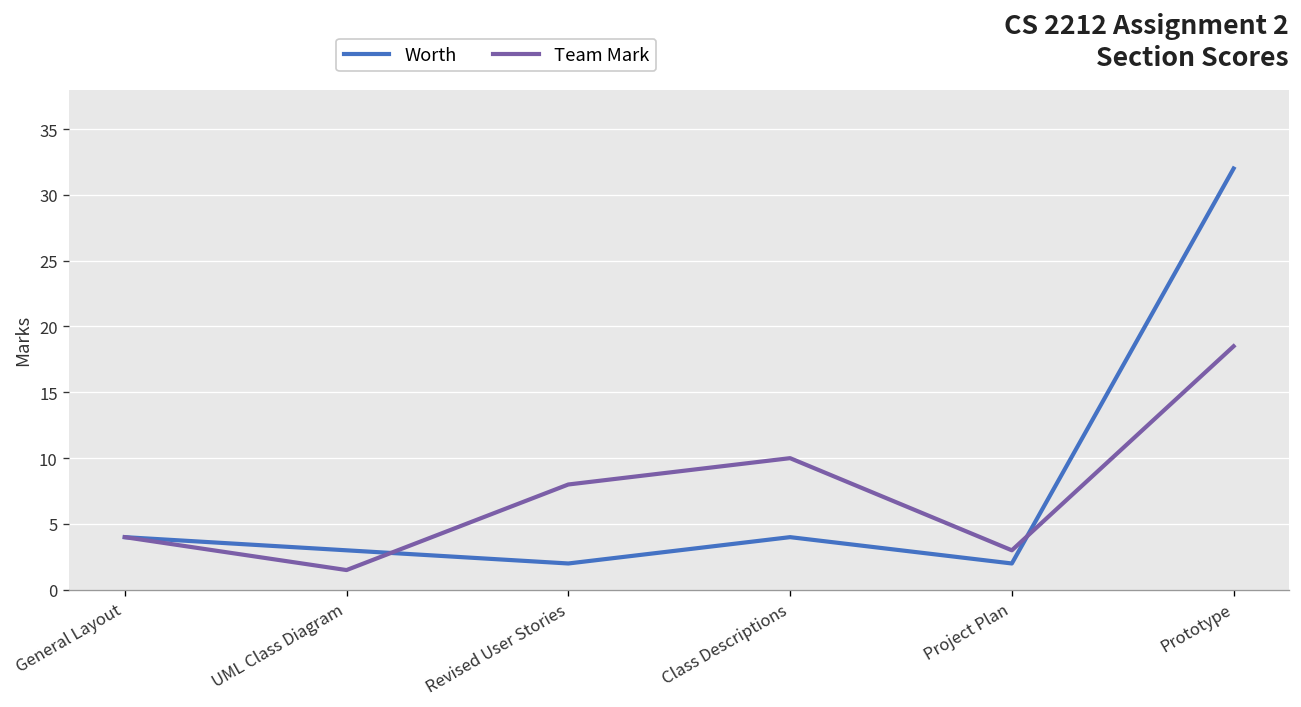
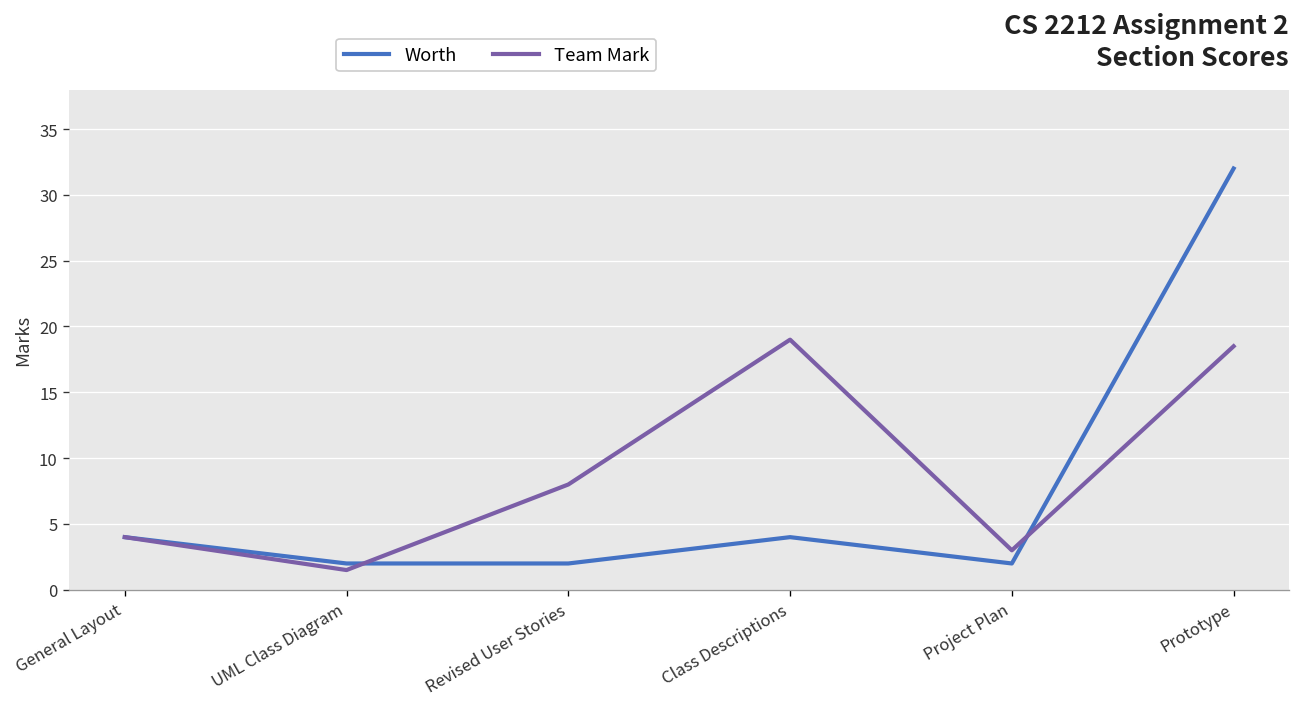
  {
    "Worth": {
-     "UML Class Diagram": 3,
+     "UML Class Diagram": 2,
      "Revised User Stories": 2,
      "Class Descriptions": 4,
      "Project Plan": 2,
      "Prototype": 32
    },
    "Team Mark": {
      "UML Class Diagram": 1.5,
      "Revised User Stories": 8,
-     "Class Descriptions": 10,
+     "Class Descriptions": 19,
      "Project Plan": 3,
      "Prototype": 18.5
    }
  }
